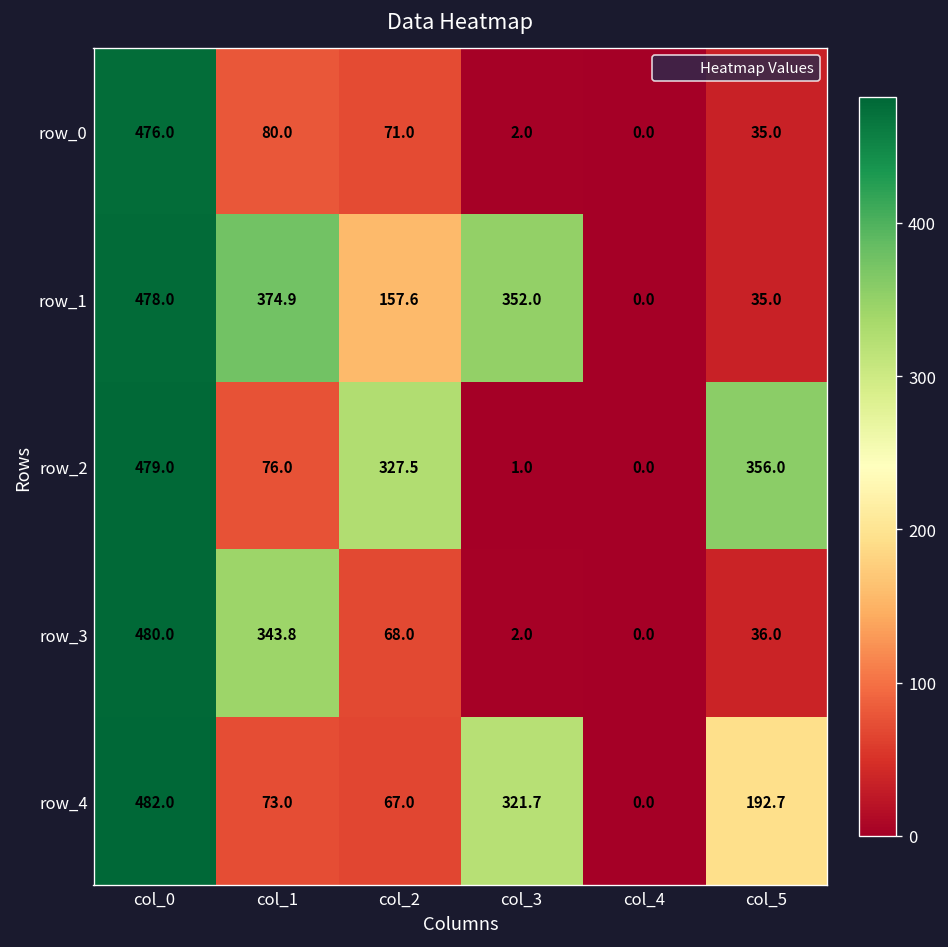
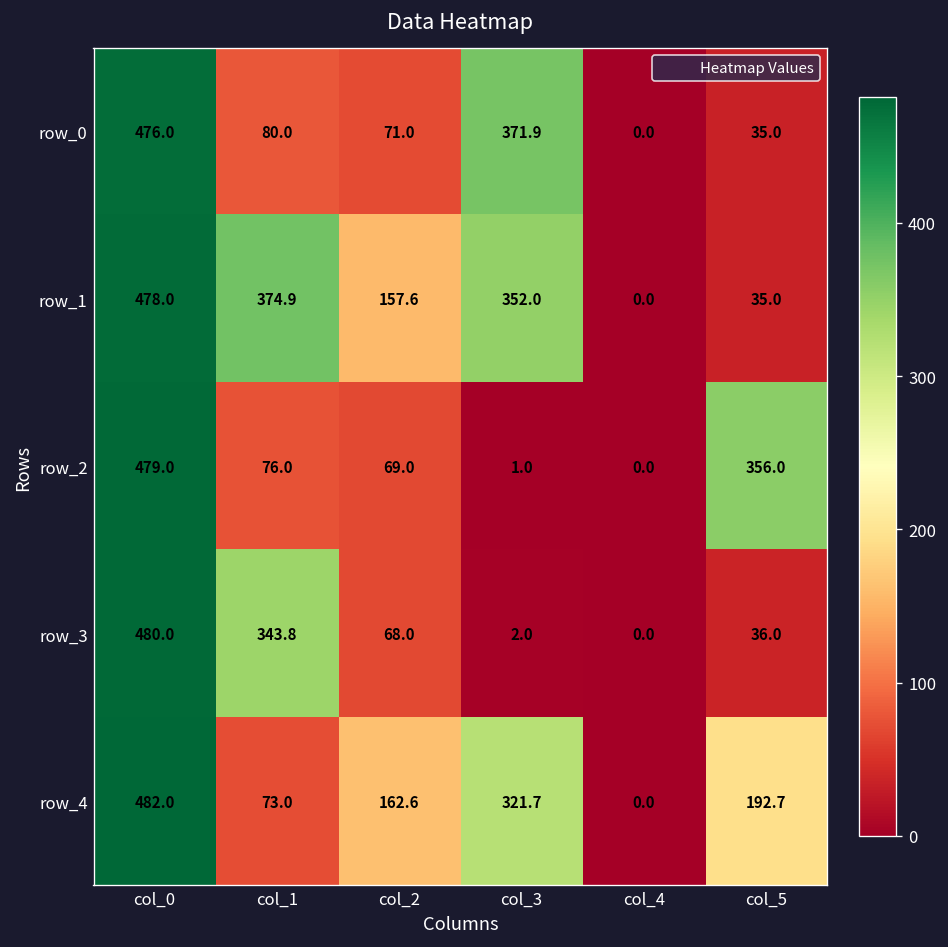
  {
    "row_0": {
      "col_0": 476.0,
      "col_1": 80.0,
      "col_2": 71.0,
-     "col_3": 2.0,
+     "col_3": 371.9,
      "col_4": 0.0,
      "col_5": 35.0
    },
    "row_1": {
      "col_0": 478.0,
      "col_1": 374.9,
      "col_2": 157.6,
      "col_3": 352.0,
      "col_4": 0.0,
      "col_5": 35.0
    },
    "row_2": {
      "col_0": 479.0,
      "col_1": 76.0,
-     "col_2": 327.5,
+     "col_2": 69.0,
      "col_3": 1.0,
      "col_4": 0.0,
      "col_5": 356.0
    },
    "row_3": {
      "col_0": 480.0,
      "col_1": 343.8,
      "col_2": 68.0,
      "col_3": 2.0,
      "col_4": 0.0,
      "col_5": 36.0
    },
    "row_4": {
      "col_0": 482.0,
      "col_1": 73.0,
-     "col_2": 67.0,
+     "col_2": 162.6,
      "col_3": 321.7,
      "col_4": 0.0,
      "col_5": 192.7
    }
  }
